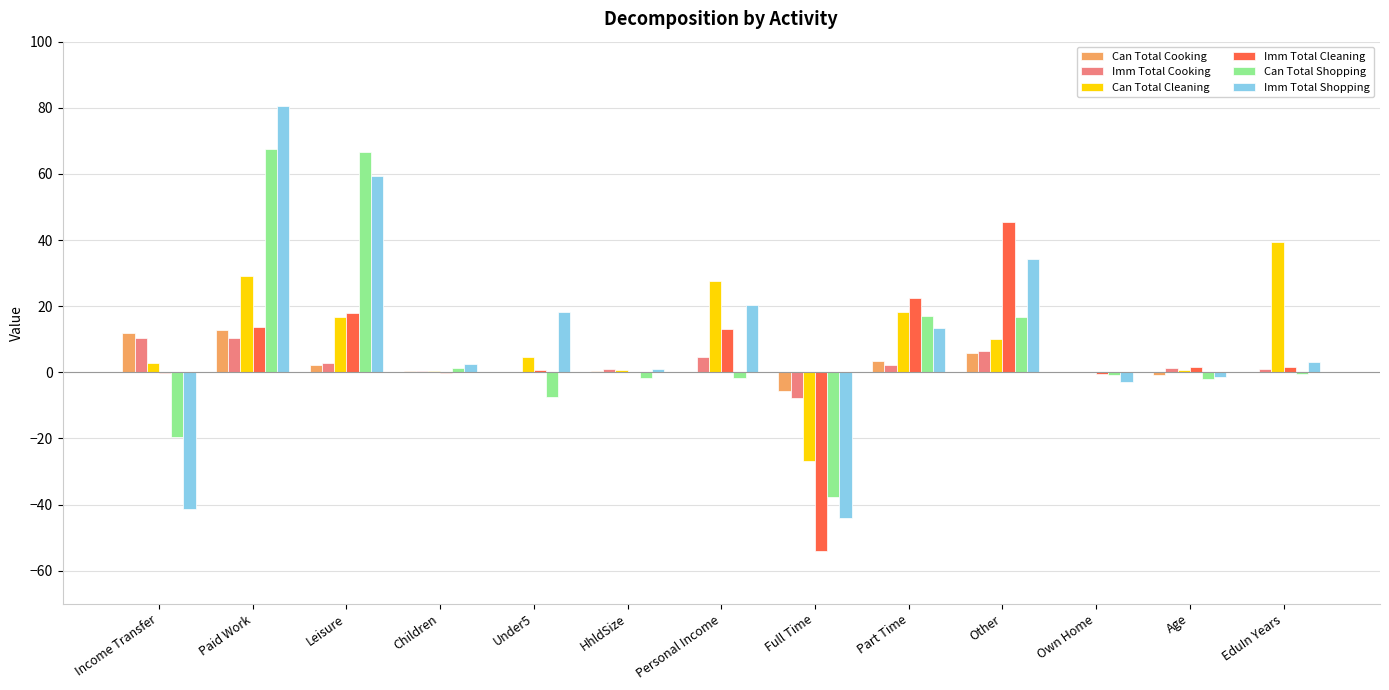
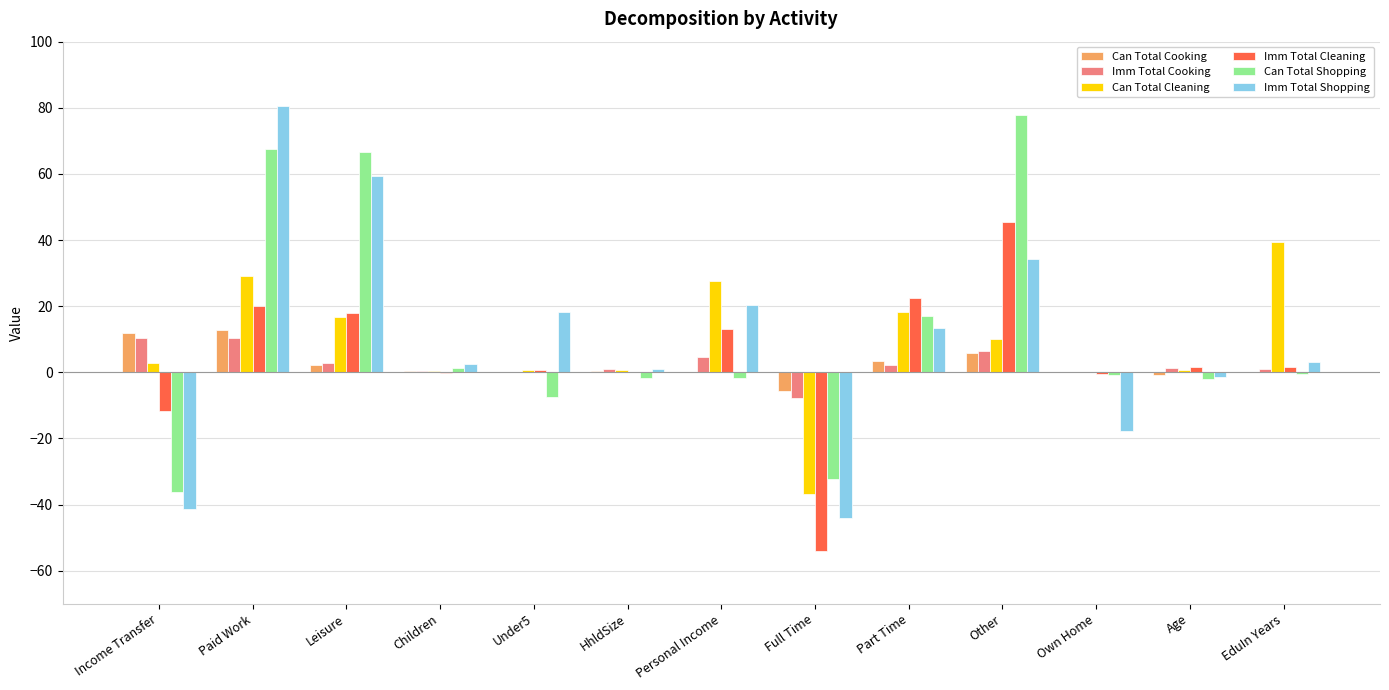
  {
    "Can Total Cleaning": {
      "Income Transfer": 3,
      "Paid Work": 29,
      "Leisure": 17,
-     "Under5": 5,
+     "Under5": 1,
      "Personal Income": 28,
-     "Full Time": -27,
+     "Full Time": -37,
      "Part Time": 18,
      "Other": 10,
      "EduIn Years": 39
    },
    "Imm Total Cleaning": {
-     "Income Transfer": 0,
-     "Paid Work": 14,
+     "Income Transfer": -12,
+     "Paid Work": 20,
      "Leisure": 18,
      "Personal Income": 13,
      "Full Time": -54,
      "Part Time": 23,
      "Other": 46,
      "Age": 2,
      "EduIn Years": 1
    },
    "Can Total Shopping": {
-     "Income Transfer": -20,
+     "Income Transfer": -36,
      "Paid Work": 67,
      "Leisure": 67,
      "Children": 1,
      "Under5": -8,
      "HhldSize": -2,
      "Personal Income": -2,
-     "Full Time": -38,
+     "Full Time": -32,
      "Part Time": 17,
-     "Other": 17,
+     "Other": 78,
      "Own Home": -1,
      "Age": -2
    },
    "Imm Total Shopping": {
      "Income Transfer": -41,
      "Paid Work": 81,
      "Leisure": 59,
      "Children": 3,
      "Under5": 18,
      "HhldSize": 1,
      "Personal Income": 20,
      "Full Time": -44,
      "Part Time": 13,
      "Other": 34,
-     "Own Home": -3,
+     "Own Home": -18,
      "Age": -1,
      "EduIn Years": 3
    }
  }
